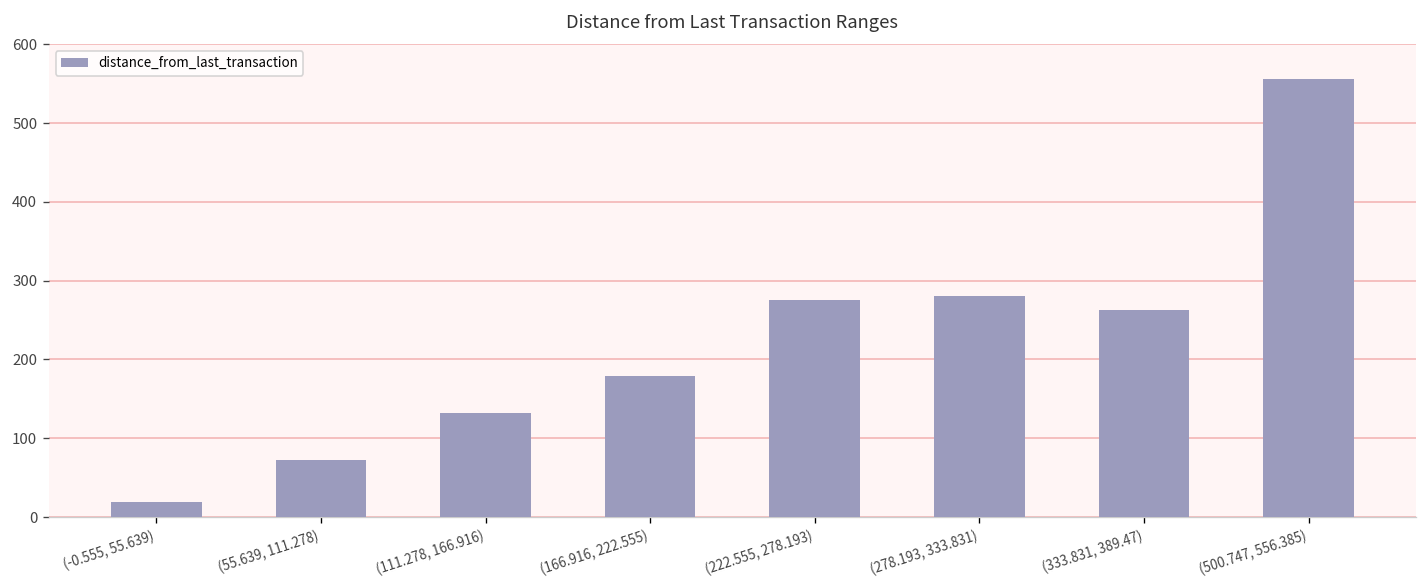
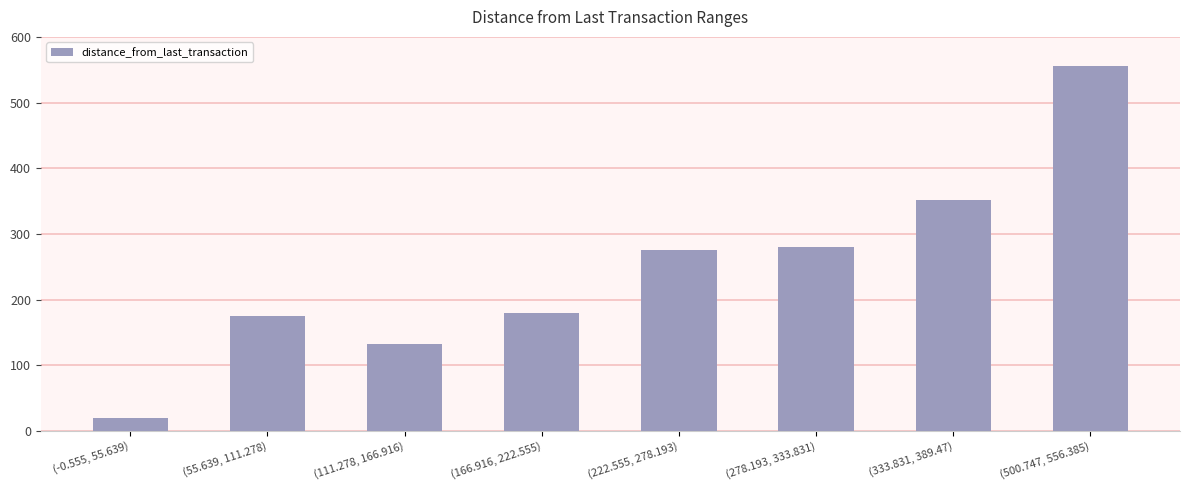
  {
    "(-0.555, 55.639)": 20,
-   "(55.639, 111.278)": 70,
+   "(55.639, 111.278)": 180,
    "(111.278, 166.916)": 130,
    "(166.916, 222.555)": 180,
    "(222.555, 278.193)": 270,
    "(278.193, 333.831)": 280,
-   "(333.831, 389.47)": 260,
+   "(333.831, 389.47)": 350,
    "(500.747, 556.385)": 560
  }
